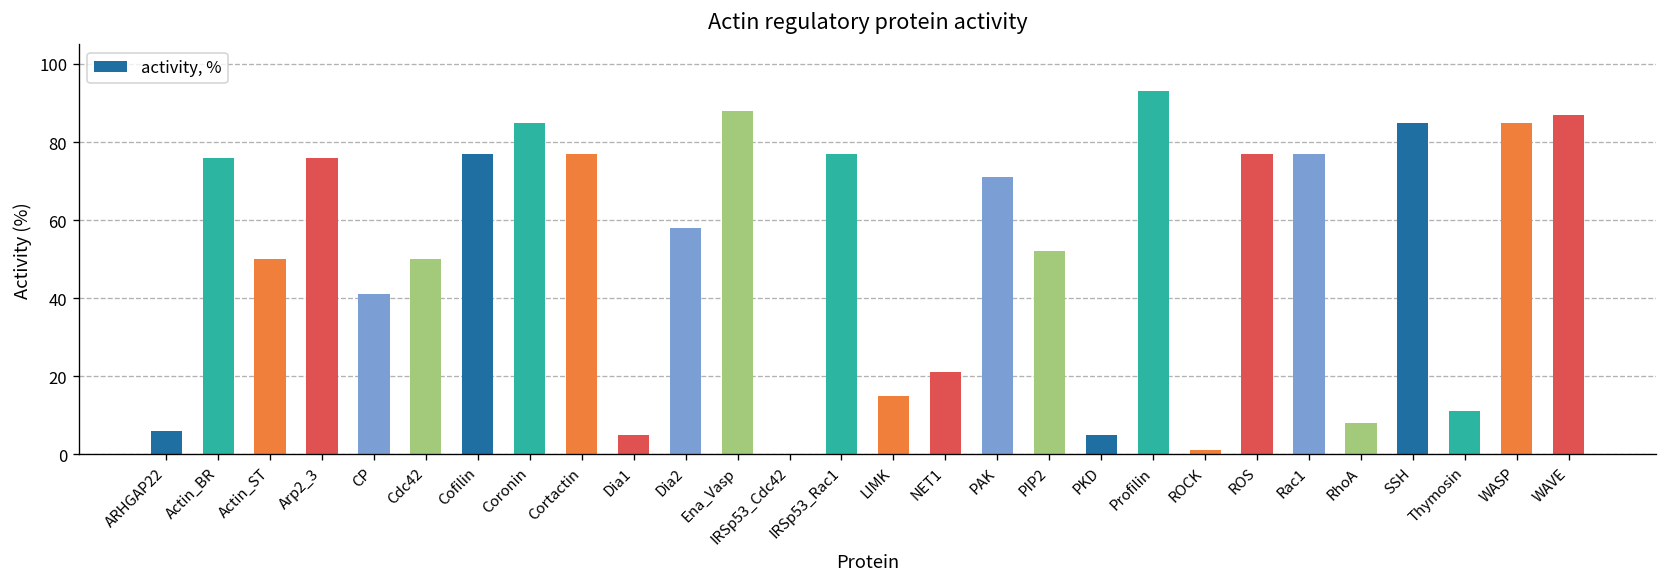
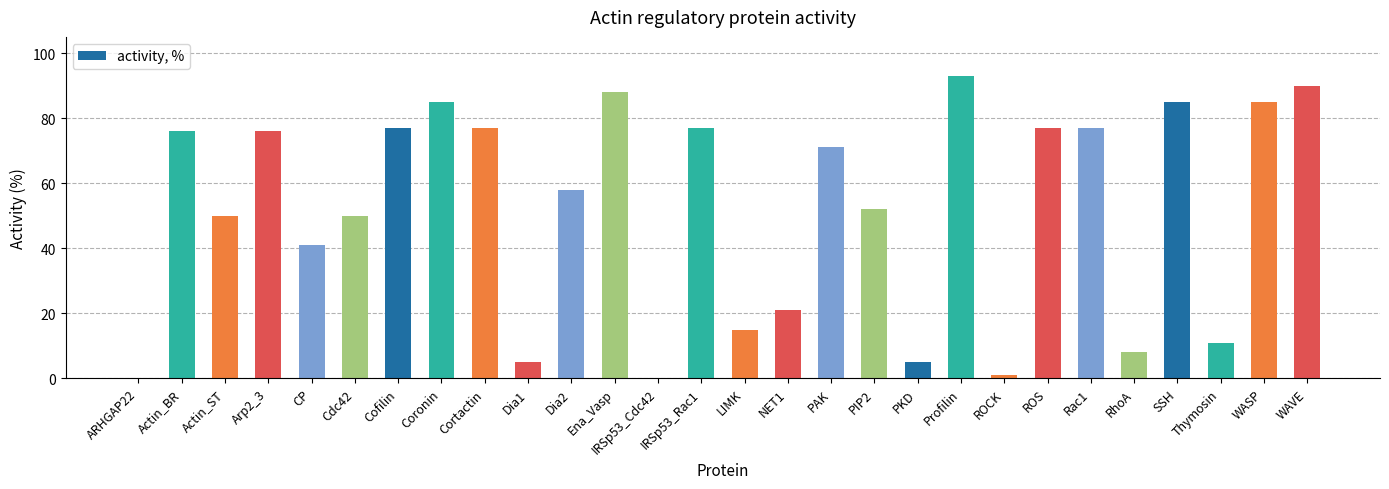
  {
-   "ARHGAP22": 6,
+   "ARHGAP22": 0,
    "Actin_BR": 76,
    "Actin_ST": 50,
    "Arp2_3": 76,
    "CP": 41,
    "Cdc42": 50,
    "Cofilin": 77,
    "Coronin": 85,
    "Cortactin": 77,
    "Dia1": 5,
    "Dia2": 58,
    "Ena_Vasp": 88,
    "IRSp53_Cdc42": 0,
    "IRSp53_Rac1": 77,
    "LIMK": 15,
    "NET1": 21,
    "PAK": 71,
    "PIP2": 52,
    "PKD": 5,
    "Profilin": 93,
    "ROCK": 1,
    "ROS": 77,
    "Rac1": 77,
    "RhoA": 8,
    "SSH": 85,
    "Thymosin": 11,
    "WASP": 85,
-   "WAVE": 87
+   "WAVE": 90
  }
